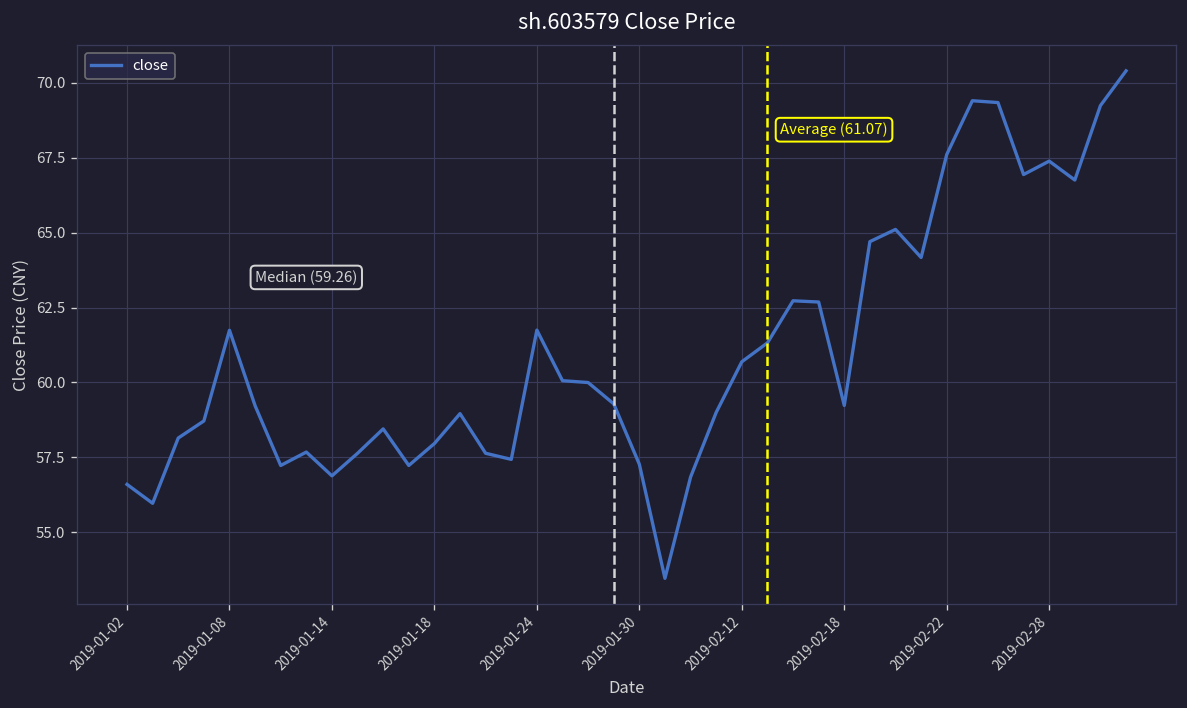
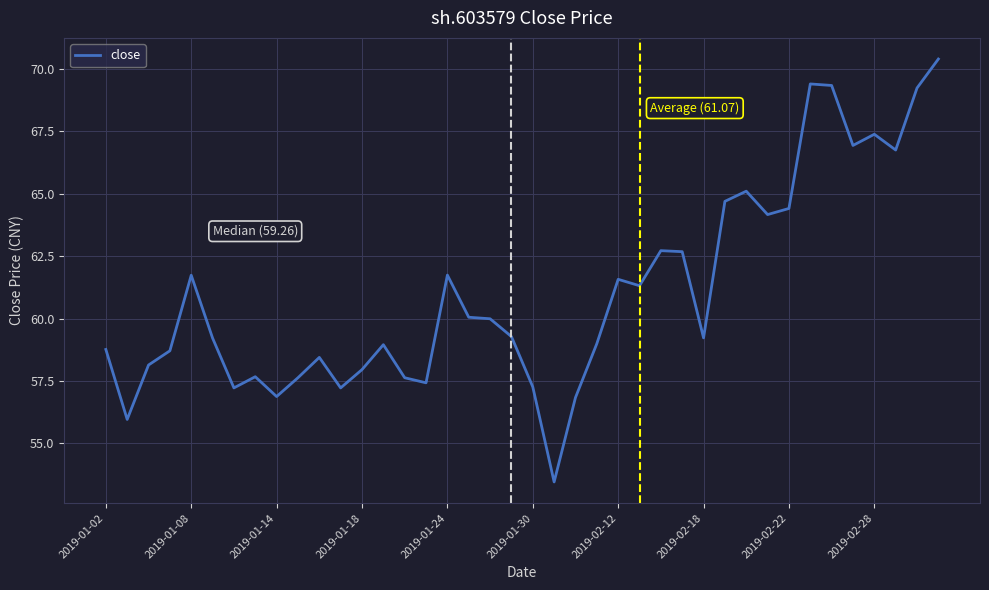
  {
-   "2019-01-02": 56.6,
+   "2019-01-02": 58.8,
    "2019-01-08": 61.7,
    "2019-01-14": 56.9,
    "2019-01-18": 58.0,
    "2019-01-24": 61.7,
    "2019-01-30": 57.3,
-   "2019-02-12": 60.7,
+   "2019-02-12": 61.6,
    "2019-02-18": 59.2,
-   "2019-02-22": 67.6,
+   "2019-02-22": 64.4,
    "2019-02-28": 67.4
  }
